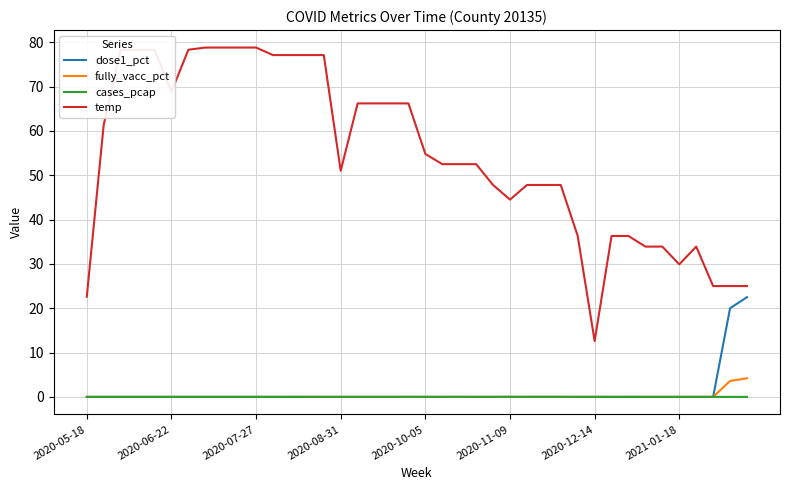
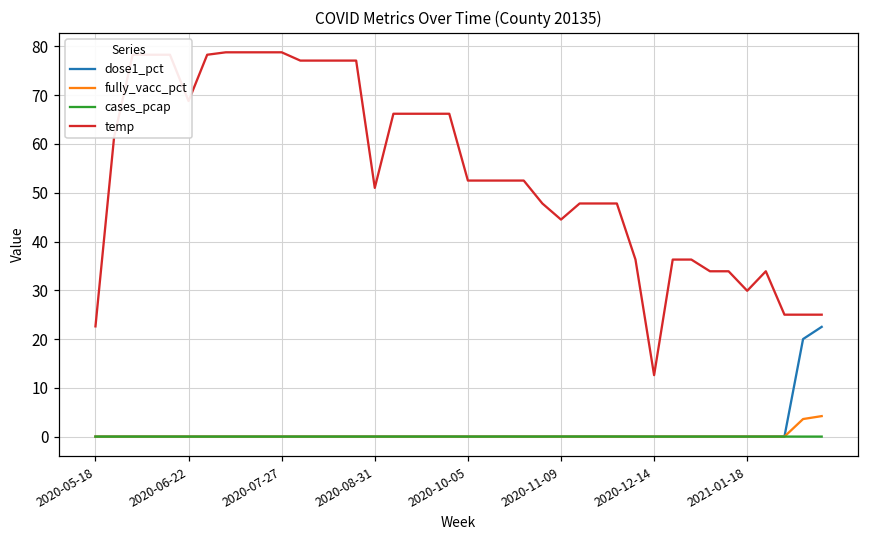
  {
    "temp": {
      "2020-05-18": 23,
      "2020-07-27": 79,
      "2020-08-31": 51,
-     "2020-10-05": 55,
+     "2020-10-05": 53,
      "2020-11-09": 45,
      "2020-12-14": 13,
      "2021-01-18": 30
    }
  }
